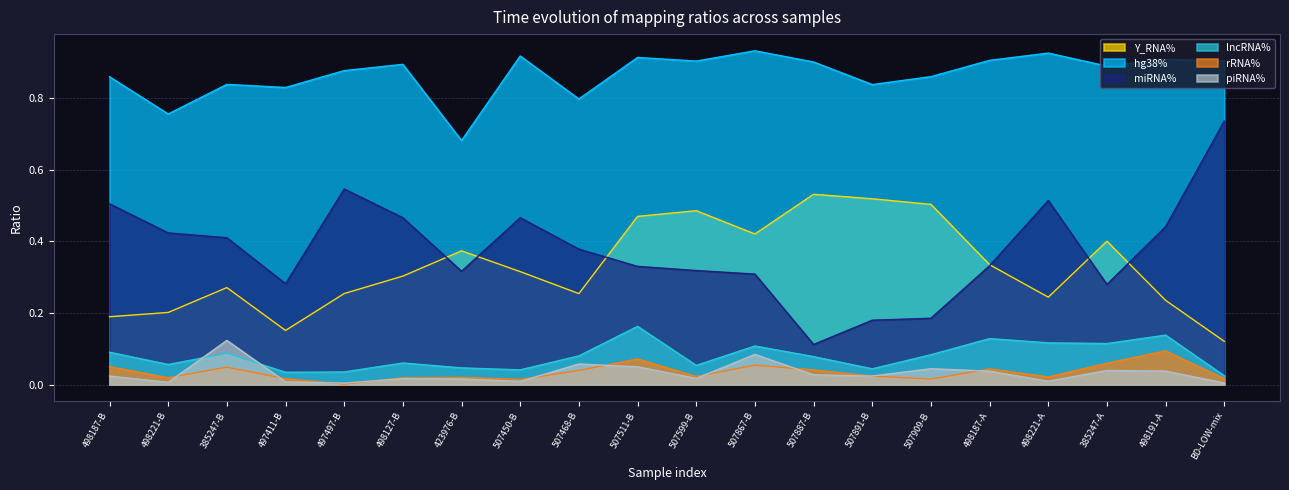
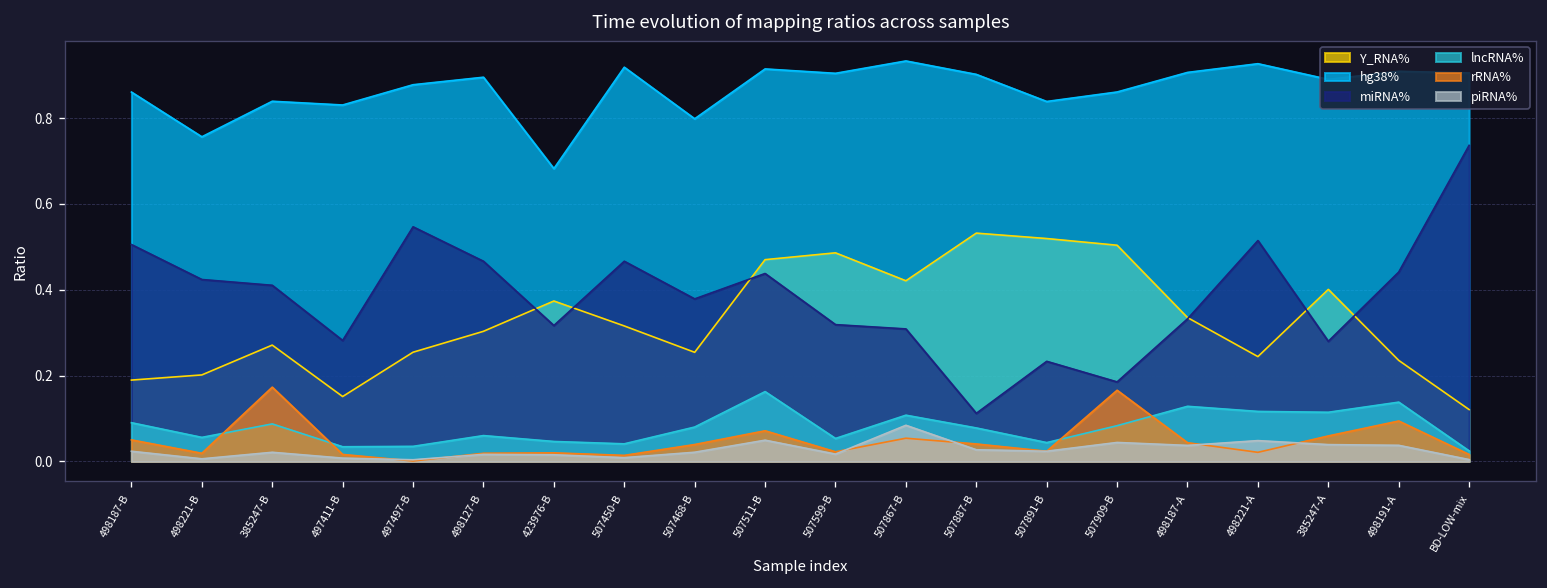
  {
    "Y_RNA%": {
      "498187-B": 0.19,
      "498221-B": 0.20,
      "385247-B": 0.27,
      "497411-B": 0.15,
      "497497-B": 0.25,
      "498127-B": 0.30,
      "423976-B": 0.37,
      "507450-B": 0.32,
      "507468-B": 0.25,
      "507511-B": 0.47,
      "507599-B": 0.49,
      "507867-B": 0.42,
      "507887-B": 0.53,
      "507891-B": 0.52,
      "507909-B": 0.50,
      "498221-A": 0.24,
      "385247-A": 0.40,
      "498191-A": 0.24,
      "BD-LOW-mix": 0.12
    },
    "miRNA%": {
      "498187-B": 0.51,
      "498221-B": 0.42,
      "385247-B": 0.41,
      "497411-B": 0.28,
      "497497-B": 0.55,
      "498127-B": 0.47,
      "423976-B": 0.32,
      "507450-B": 0.47,
      "507468-B": 0.38,
-     "507511-B": 0.33,
+     "507511-B": 0.44,
      "507599-B": 0.32,
      "507867-B": 0.31,
      "507887-B": 0.11,
-     "507891-B": 0.18,
+     "507891-B": 0.23,
      "507909-B": 0.19,
      "498221-A": 0.51,
      "385247-A": 0.28,
      "498191-A": 0.44,
      "BD-LOW-mix": 0.74
    },
    "rRNA%": {
      "498187-B": 0.05,
      "498221-B": 0.02,
-     "385247-B": 0.05,
+     "385247-B": 0.17,
      "497411-B": 0.02,
      "507468-B": 0.04,
      "507511-B": 0.07,
      "507867-B": 0.05,
      "507887-B": 0.04,
-     "507909-B": 0.02,
+     "507909-B": 0.17,
      "498221-A": 0.02,
      "385247-A": 0.06,
      "498191-A": 0.09,
      "BD-LOW-mix": 0.02
    },
    "piRNA%": {
      "498187-B": 0.02,
      "498221-B": 0.01,
-     "385247-B": 0.12,
+     "385247-B": 0.02,
      "497411-B": 0.01,
-     "507468-B": 0.06,
+     "507468-B": 0.02,
      "507511-B": 0.05,
      "507867-B": 0.08,
      "507887-B": 0.03,
      "507909-B": 0.04,
-     "498221-A": 0.01,
+     "498221-A": 0.05,
      "385247-A": 0.04,
      "498191-A": 0.04,
      "BD-LOW-mix": 0.00
    }
  }
